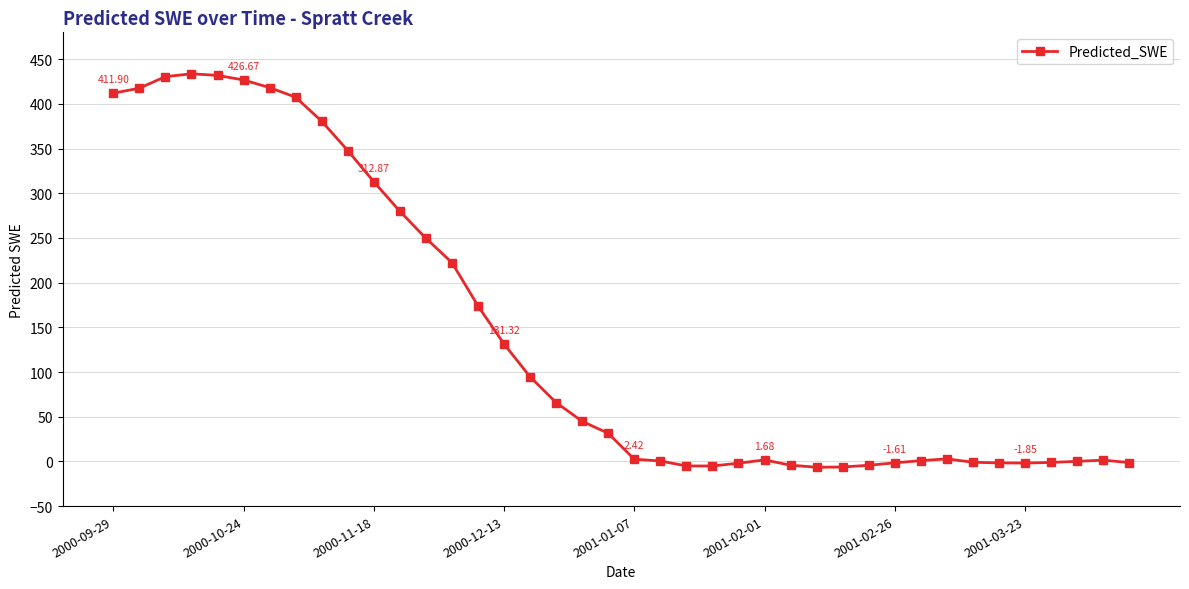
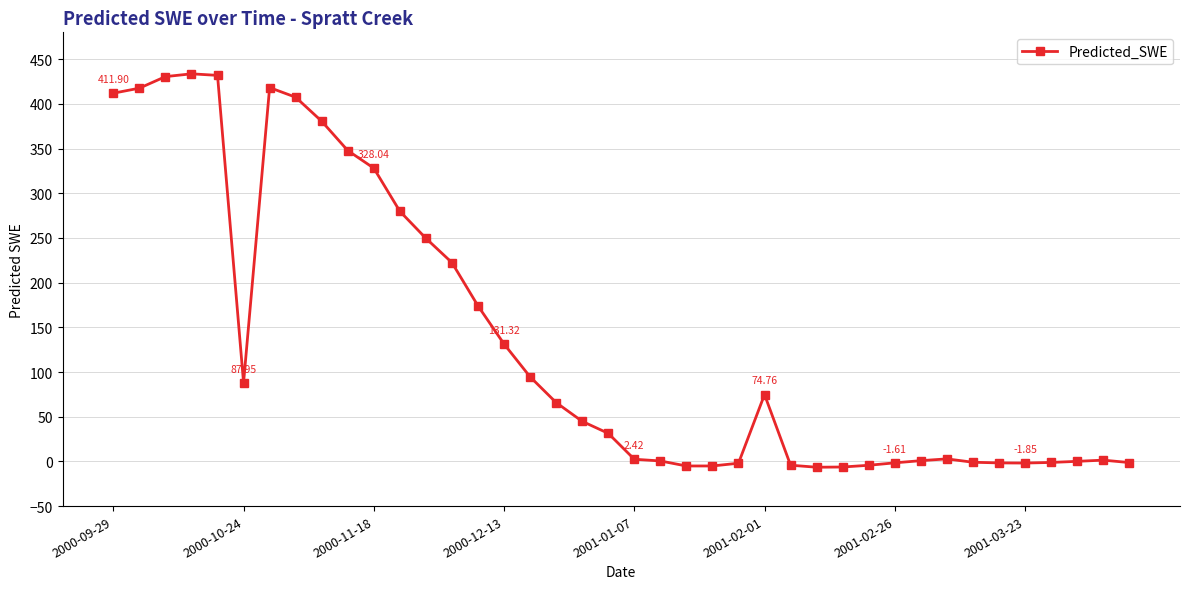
  {
    "2000-09-29": 411.90,
-   "2000-10-24": 426.67,
-   "2000-11-18": 312.87,
+   "2000-10-24": 87.95,
+   "2000-11-18": 328.04,
    "2000-12-13": 131.32,
    "2001-01-07": 2.42,
-   "2001-02-01": 1.68,
+   "2001-02-01": 74.76,
    "2001-02-26": -1.61,
    "2001-03-23": -1.85
  }
